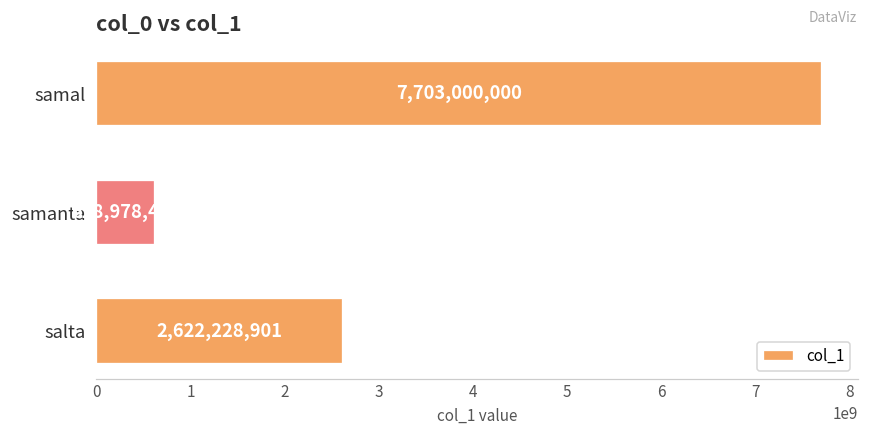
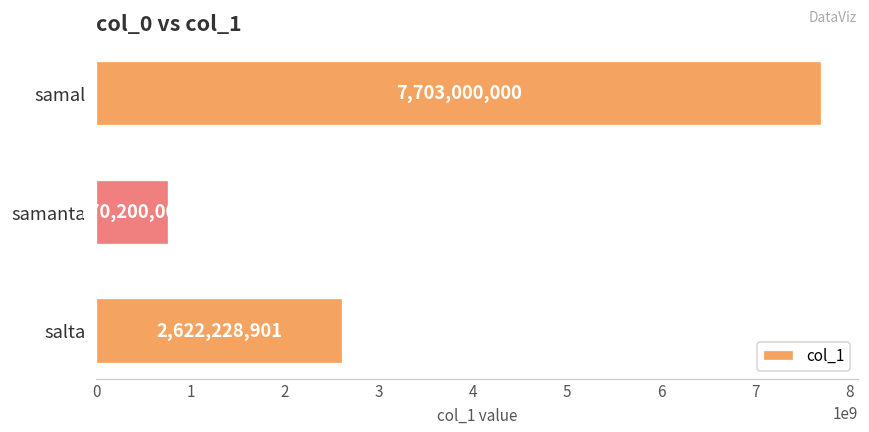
  {
-   "samanta": 600000000
+   "samanta": 800000000
  }
